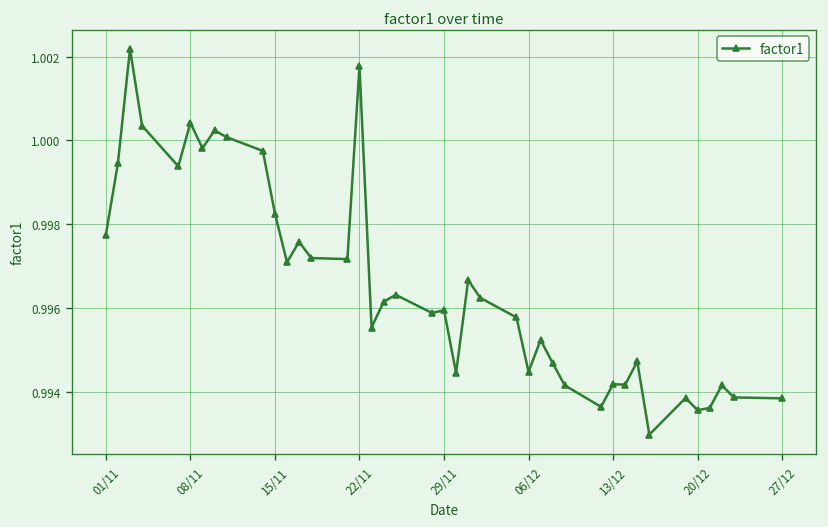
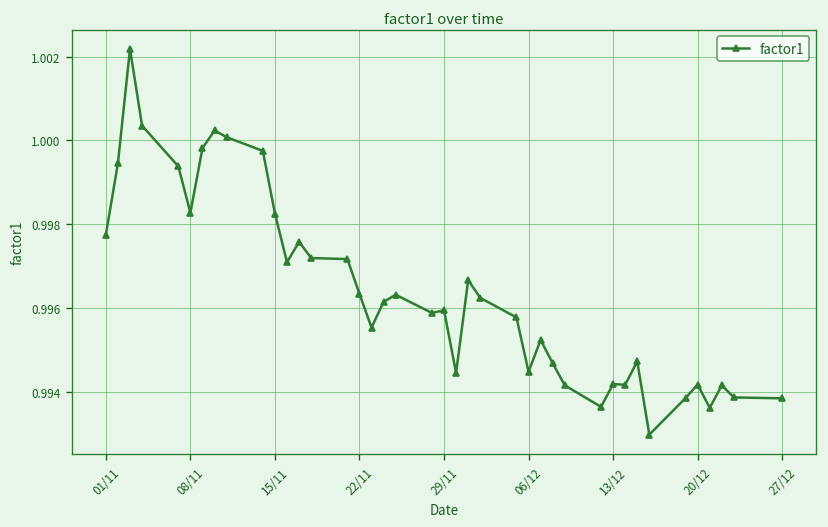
  {
    "01/11": 0.9977,
-   "08/11": 1.0004,
+   "08/11": 0.9983,
    "15/11": 0.9982,
-   "22/11": 1.0018,
+   "22/11": 0.9963,
    "29/11": 0.9959,
    "06/12": 0.9945,
    "13/12": 0.9942,
-   "20/12": 0.9936,
+   "20/12": 0.9942,
    "27/12": 0.9938
  }
